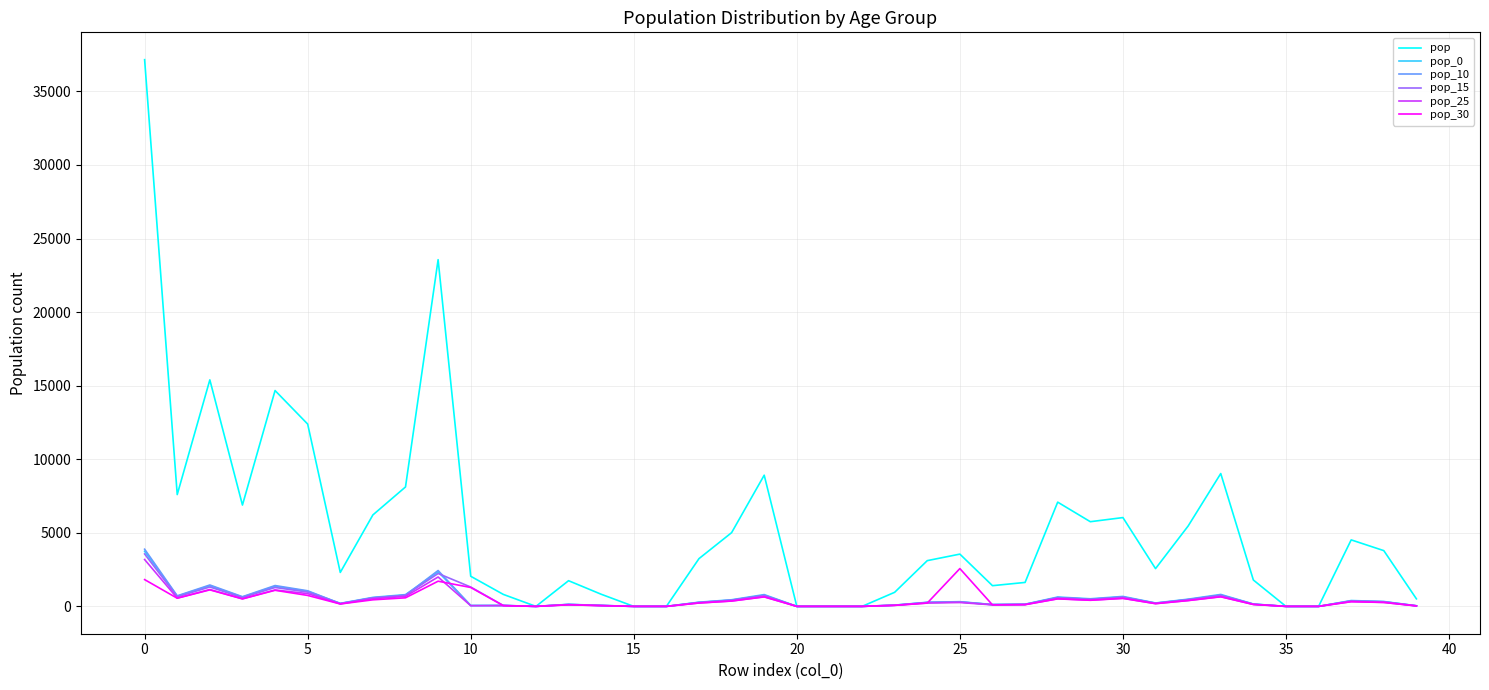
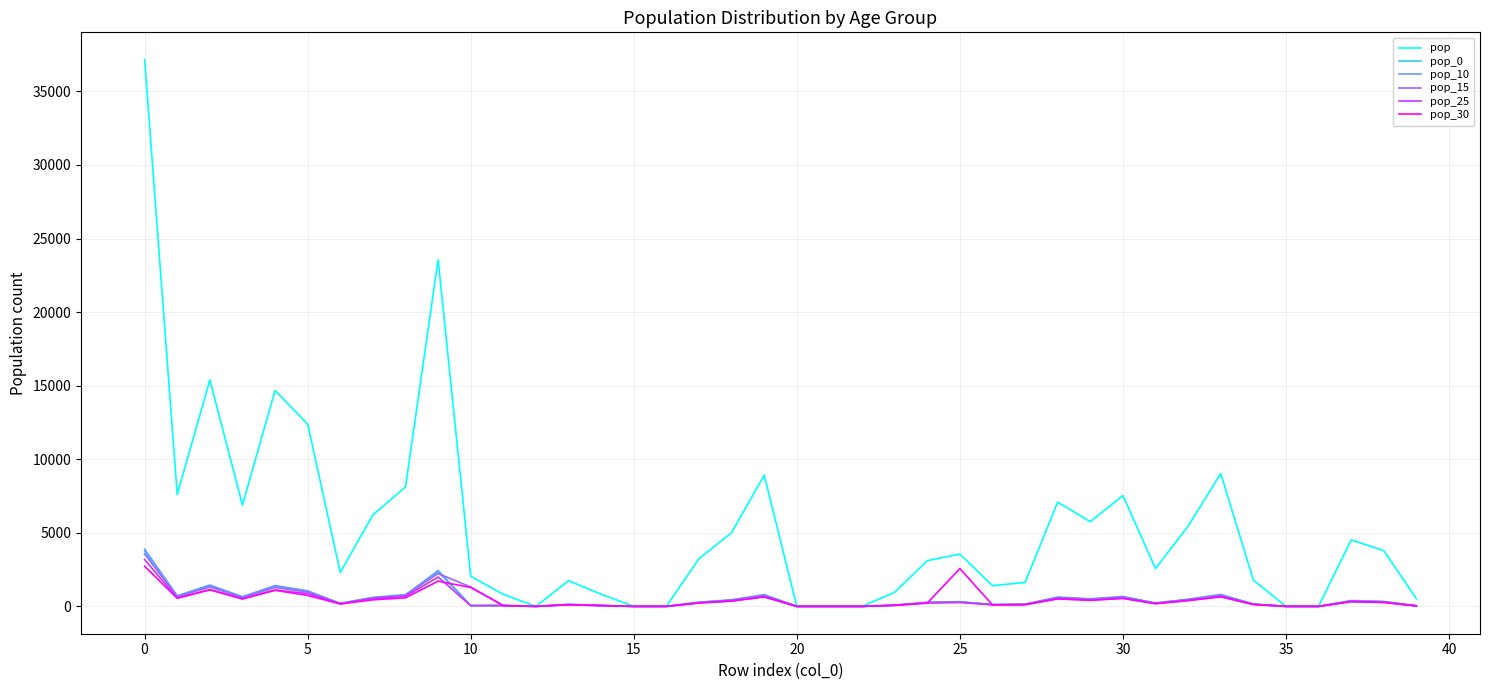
  {
    "pop": {
      "0": 37200,
      "5": 12400,
      "10": 2000,
      "25": 3600,
-     "30": 6000
+     "30": 7500
    },
    "pop_15": {
      "0": 3600
    },
    "pop_25": {
      "0": 3200
    },
    "pop_30": {
-     "0": 1800,
+     "0": 2700,
      "25": 2600
    }
  }
